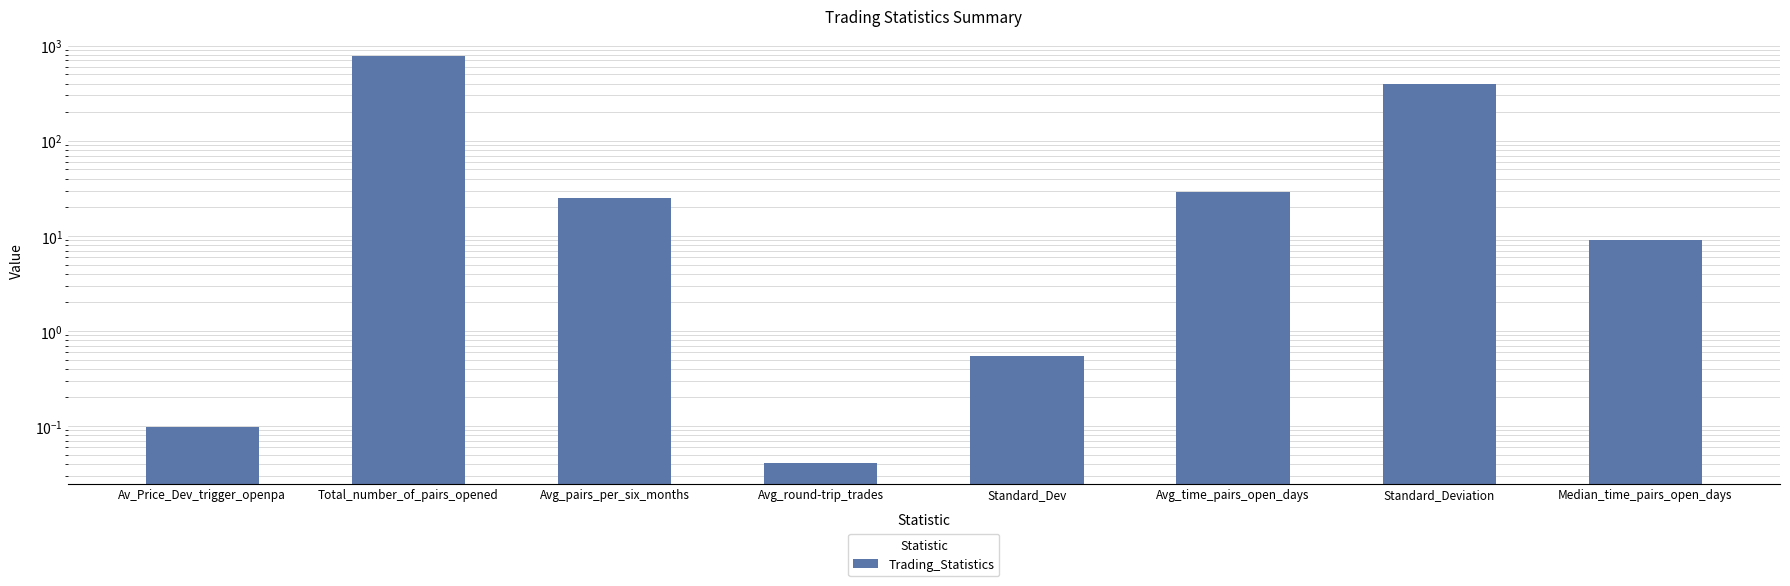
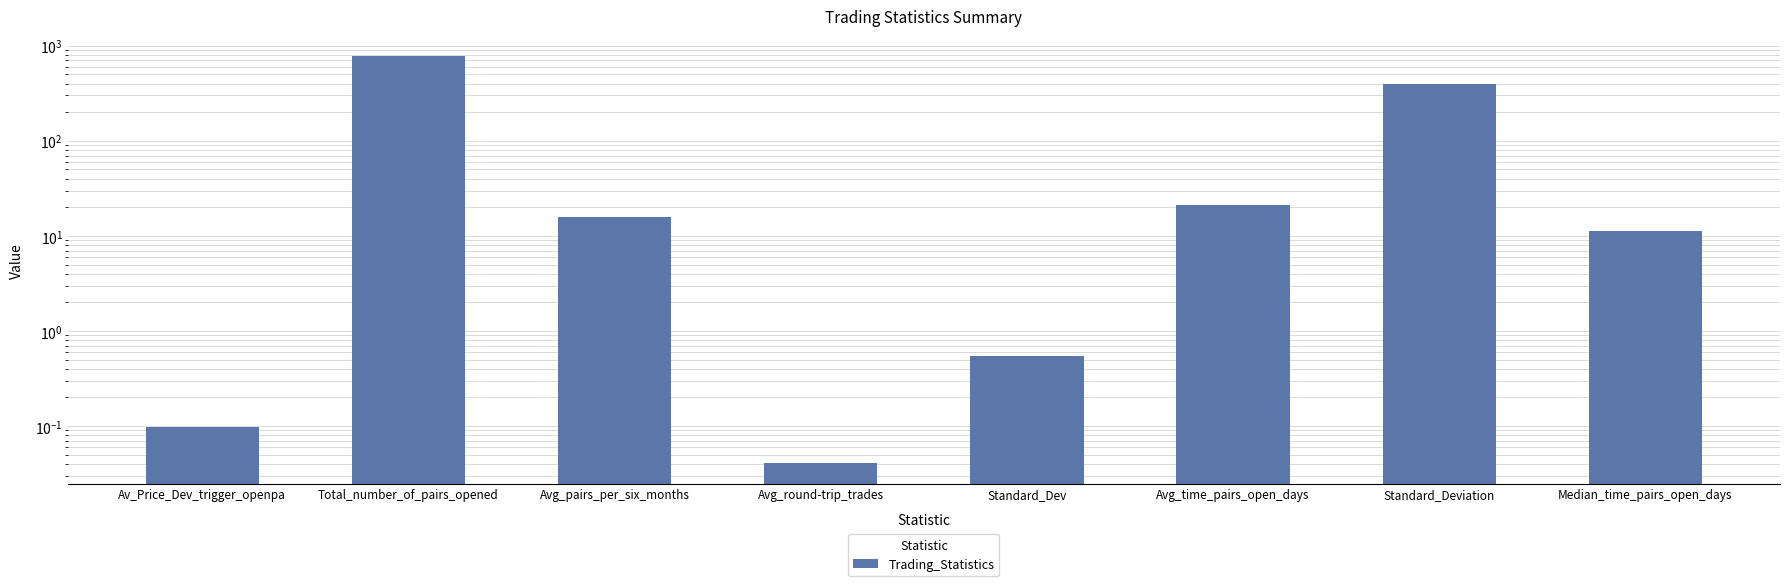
  {
    "Av_Price_Dev_trigger_openpa": 0.10,
    "Total_number_of_pairs_opened": 800,
-   "Avg_pairs_per_six_months": 25,
+   "Avg_pairs_per_six_months": 16,
    "Avg_round-trip_trades": 0.040,
    "Standard_Dev": 0.5,
-   "Avg_time_pairs_open_days": 29,
+   "Avg_time_pairs_open_days": 21,
    "Standard_Deviation": 400,
-   "Median_time_pairs_open_days": 9
+   "Median_time_pairs_open_days": 11
  }
